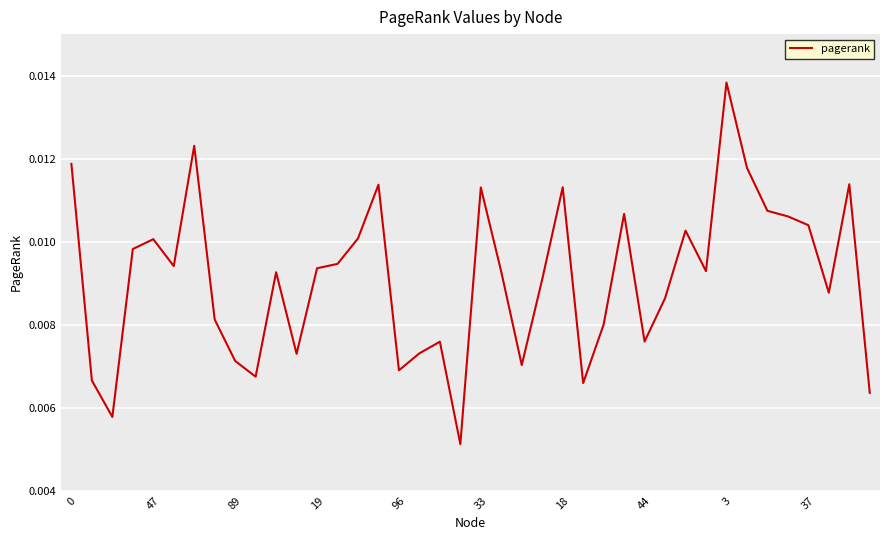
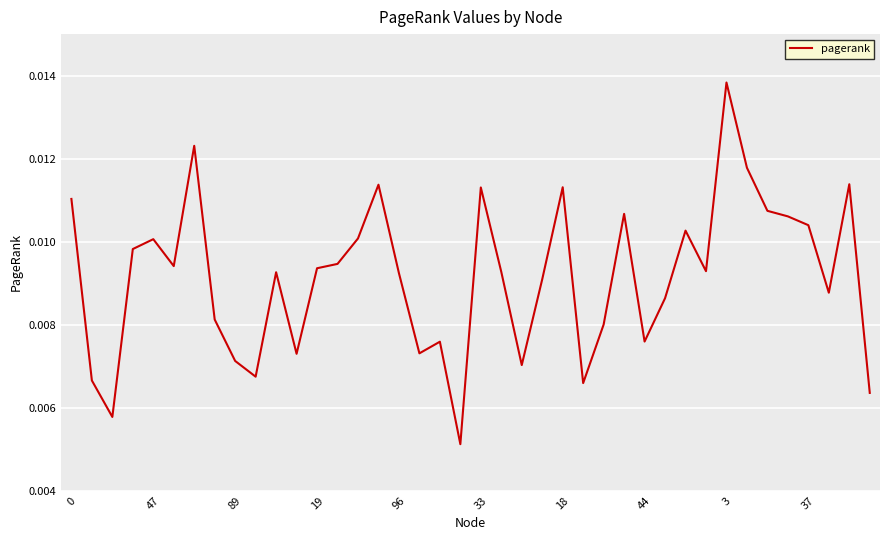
  {
-   "0": 0.0119,
+   "0": 0.0110,
    "47": 0.0101,
    "89": 0.0071,
-   "96": 0.0069,
+   "96": 0.0092,
    "44": 0.0076
  }
